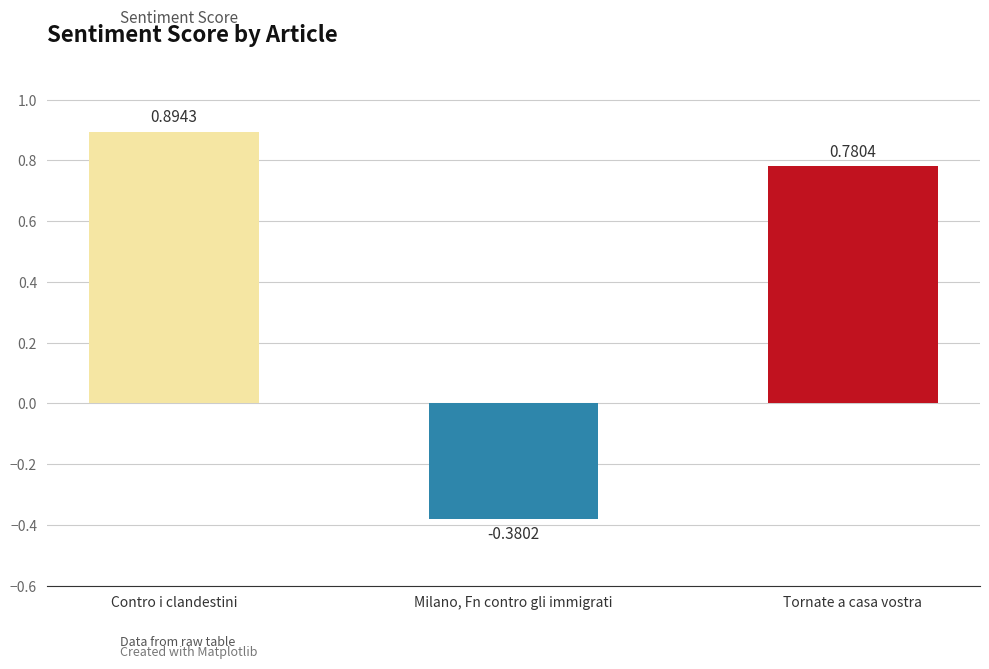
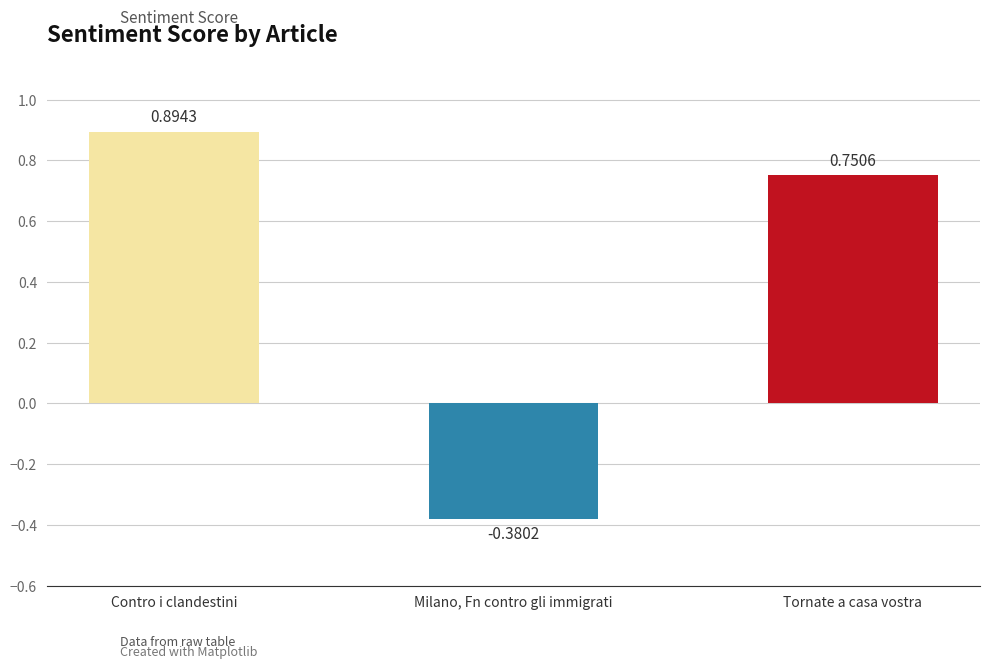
  {
    "Contro i clandestini": 0.8943,
    "Milano, Fn contro gli immigrati": -0.3802,
-   "Tornate a casa vostra": 0.7804
+   "Tornate a casa vostra": 0.7506
  }
